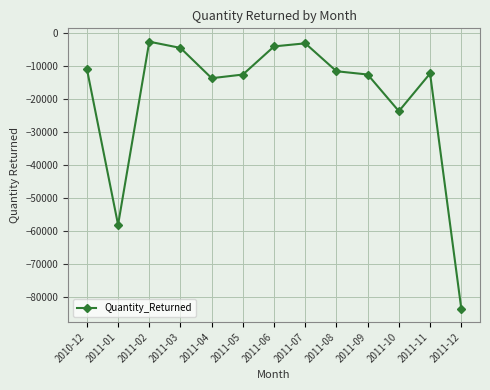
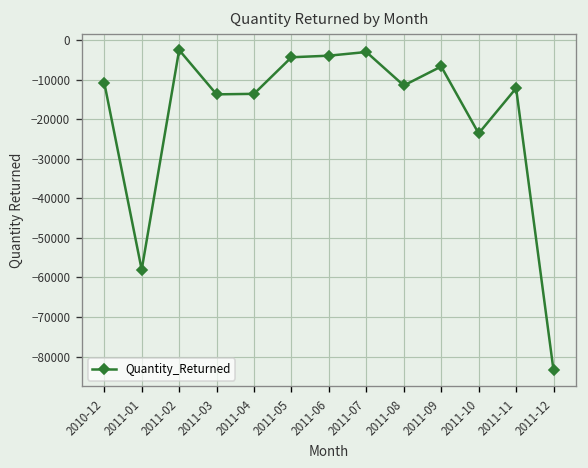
  {
    "2010-12": -11000,
    "2011-01": -58000,
    "2011-02": -3000,
-   "2011-03": -4000,
+   "2011-03": -14000,
    "2011-04": -14000,
-   "2011-05": -12000,
+   "2011-05": -4000,
    "2011-06": -4000,
    "2011-07": -3000,
    "2011-08": -11000,
-   "2011-09": -12000,
+   "2011-09": -7000,
    "2011-10": -24000,
    "2011-11": -12000,
    "2011-12": -84000
  }
